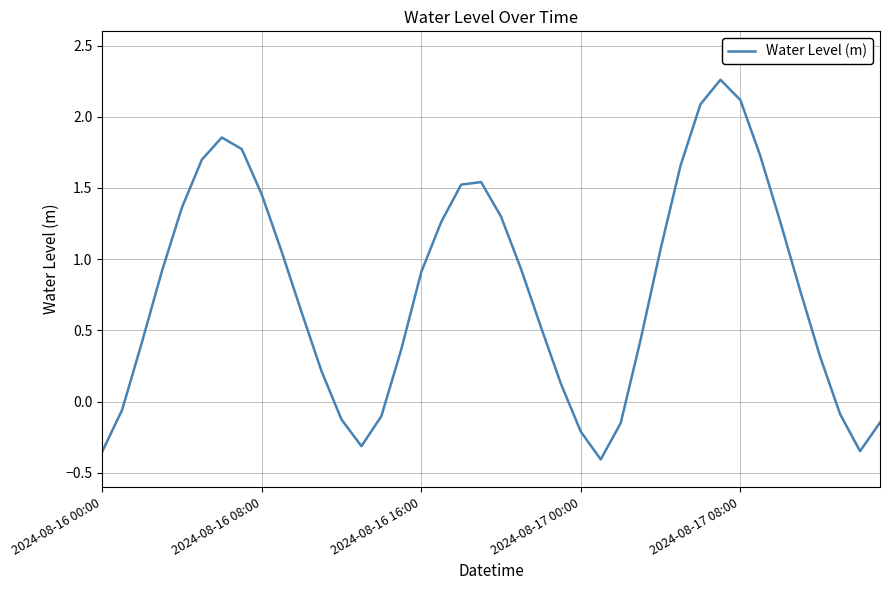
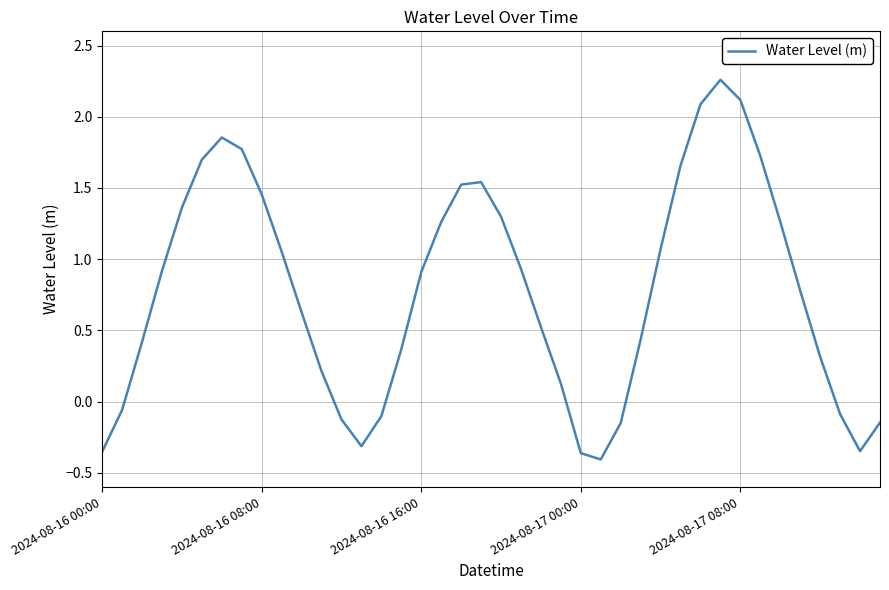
  {
    "2024-08-16 00:00": -0.35,
    "2024-08-16 08:00": 1.46,
    "2024-08-16 16:00": 0.91,
-   "2024-08-17 00:00": -0.21,
+   "2024-08-17 00:00": -0.36,
    "2024-08-17 08:00": 2.12
  }
